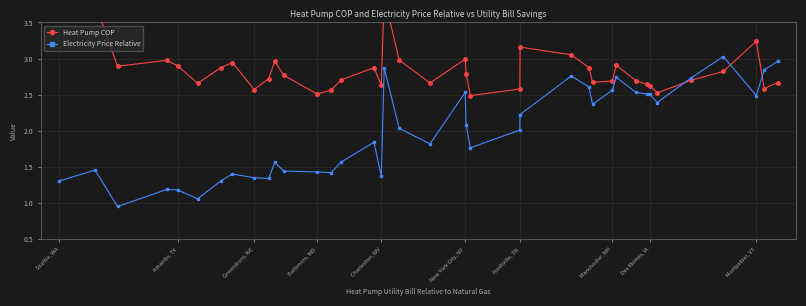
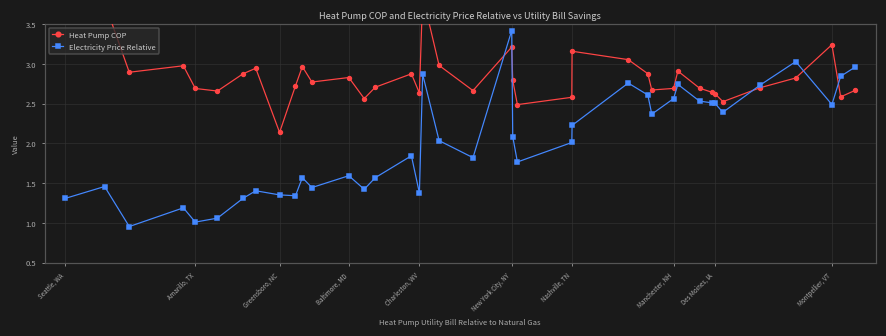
  {
    "Heat Pump COP": {
-     "Amarillo, TX": 2.9,
-     "Greensboro, NC": 2.6,
-     "Baltimore, MD": 2.5,
+     "Amarillo, TX": 2.7,
+     "Greensboro, NC": 2.1,
+     "Baltimore, MD": 2.8,
      "Charleston, WV": 2.6,
-     "New York City, NY": 3.0,
+     "New York City, NY": 3.2,
      "Nashville, TN": 3.2,
      "Manchester, NH": 2.7,
      "Des Moines, IA": 2.6,
      "Montpellier, VT": 3.2
    },
    "Electricity Price Relative": {
      "Seattle, WA": 1.3,
-     "Amarillo, TX": 1.2,
+     "Amarillo, TX": 1.0,
      "Greensboro, NC": 1.4,
-     "Baltimore, MD": 1.4,
+     "Baltimore, MD": 1.6,
      "Charleston, WV": 1.4,
-     "New York City, NY": 2.5,
+     "New York City, NY": 3.4,
      "Nashville, TN": 2.2,
      "Manchester, NH": 2.6,
      "Des Moines, IA": 2.5,
      "Montpellier, VT": 2.5
    }
  }
